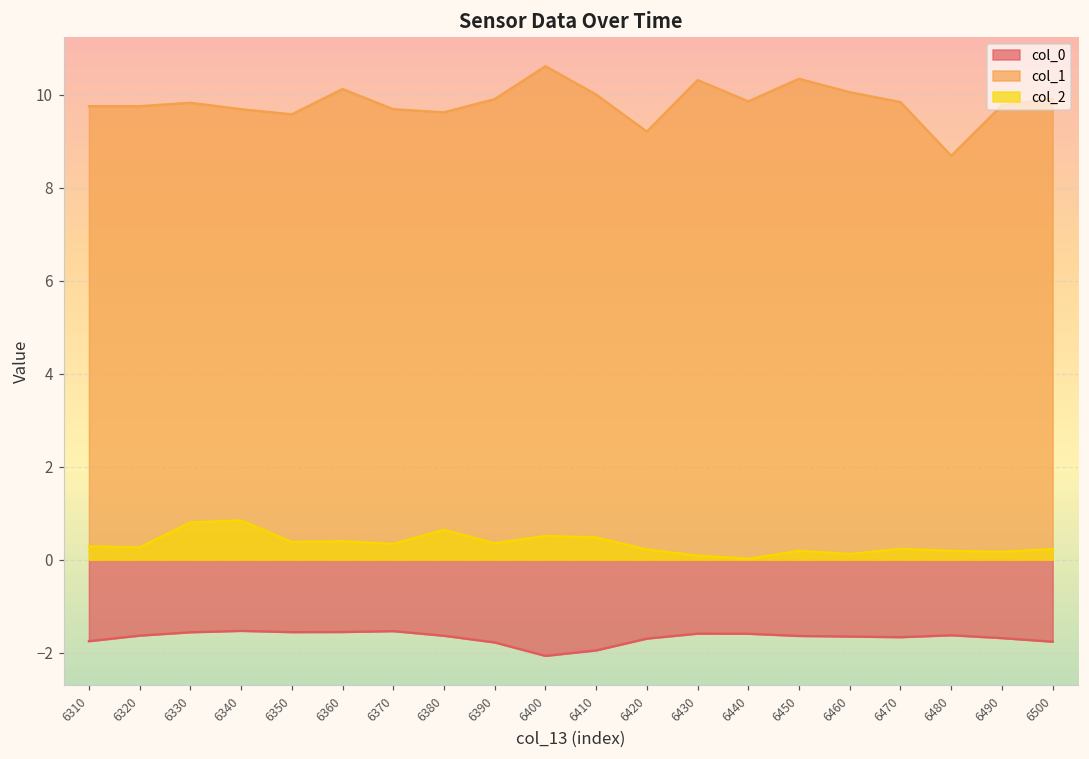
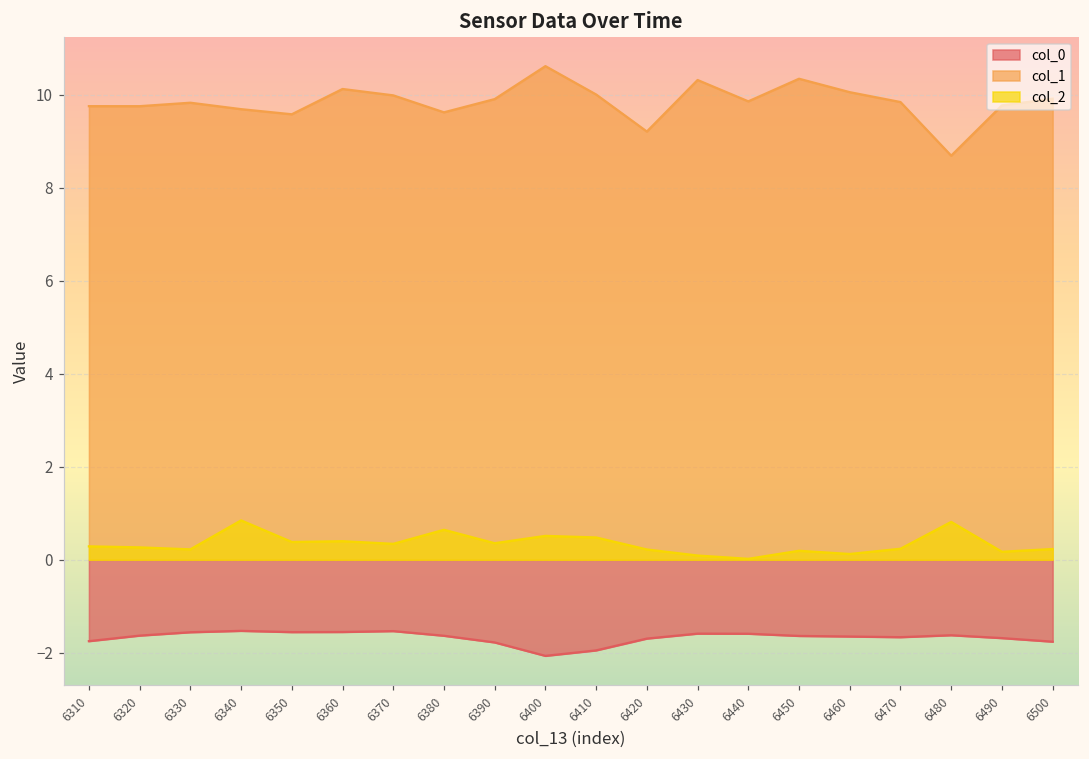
  {
    "col_1": {
      "6310": 9.8,
      "6320": 9.8,
      "6330": 9.8,
      "6340": 9.7,
      "6350": 9.6,
      "6360": 10.1,
-     "6370": 9.7,
+     "6370": 10.0,
      "6380": 9.6,
      "6390": 9.9,
      "6400": 10.6,
      "6410": 10.0,
      "6420": 9.2,
      "6430": 10.3,
      "6440": 9.9,
      "6450": 10.3,
      "6460": 10.1,
      "6470": 9.8,
      "6480": 8.7
    },
    "col_2": {
      "6310": 0.3,
      "6320": 0.3,
-     "6330": 0.8,
+     "6330": 0.2,
      "6340": 0.8,
      "6350": 0.4,
      "6360": 0.4,
      "6370": 0.3,
      "6380": 0.6,
      "6390": 0.4,
      "6400": 0.5,
      "6410": 0.5,
      "6420": 0.2,
      "6430": 0.1,
      "6450": 0.2,
      "6460": 0.1,
      "6470": 0.2,
-     "6480": 0.2,
+     "6480": 0.8,
      "6490": 0.2,
      "6500": 0.2
    }
  }
